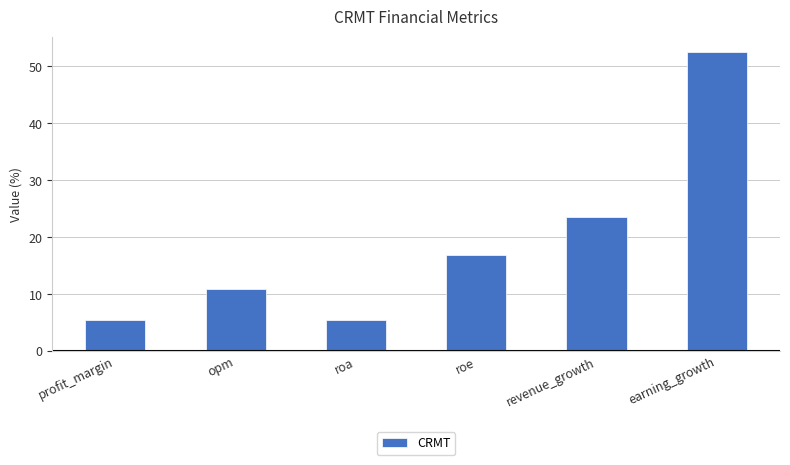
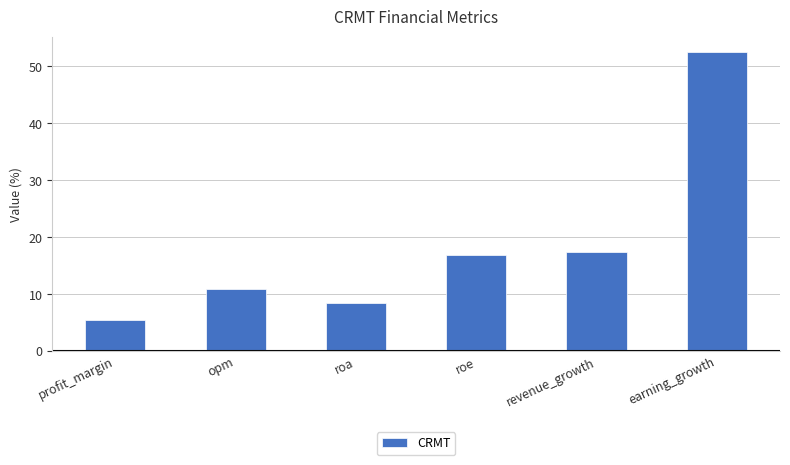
  {
    "profit_margin": 5,
    "opm": 11,
-   "roa": 5,
+   "roa": 8,
    "roe": 17,
-   "revenue_growth": 24,
+   "revenue_growth": 17,
    "earning_growth": 53
  }
